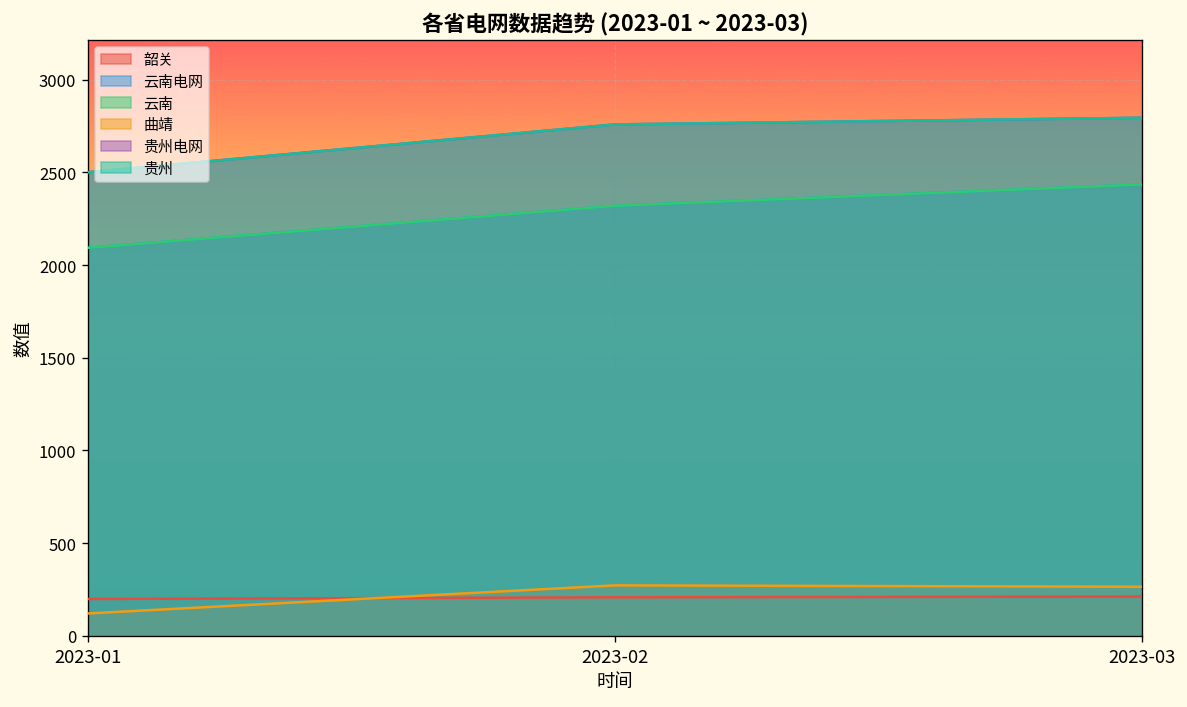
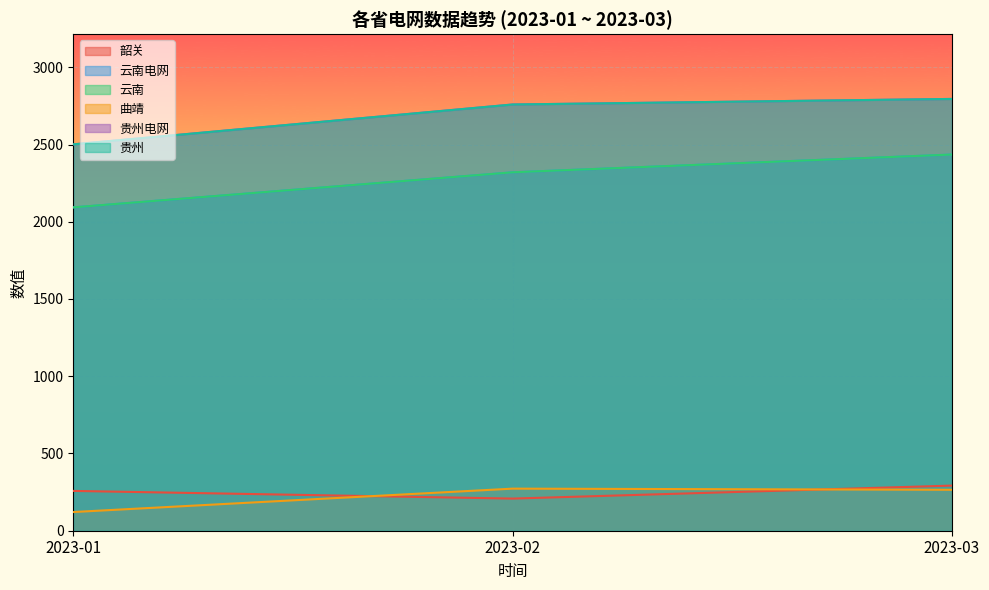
  {
    "韶关": {
-     "2023-01": 200,
+     "2023-01": 260,
      "2023-02": 210,
-     "2023-03": 210
+     "2023-03": 290
    },
    "曲靖": {
      "2023-01": 120,
      "2023-02": 270,
      "2023-03": 270
    }
  }
